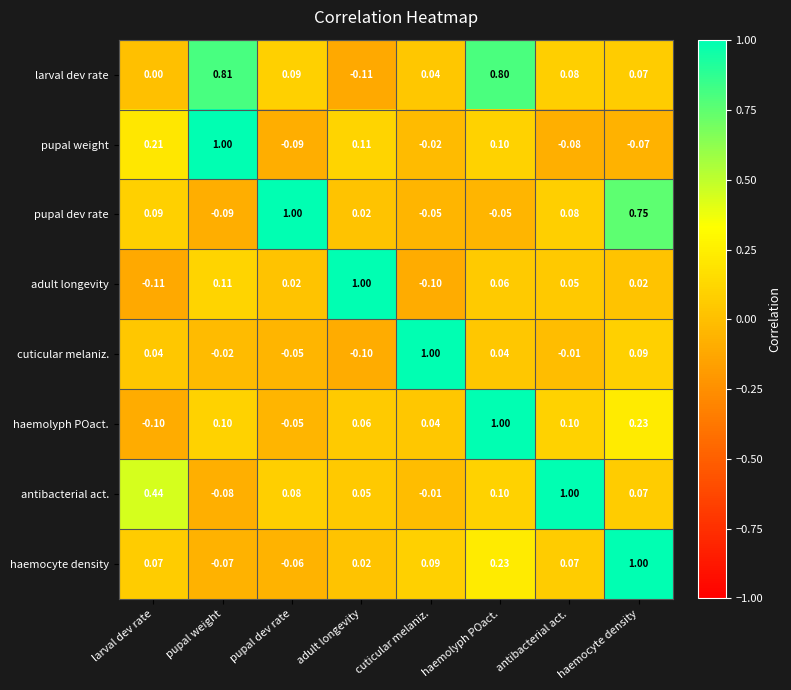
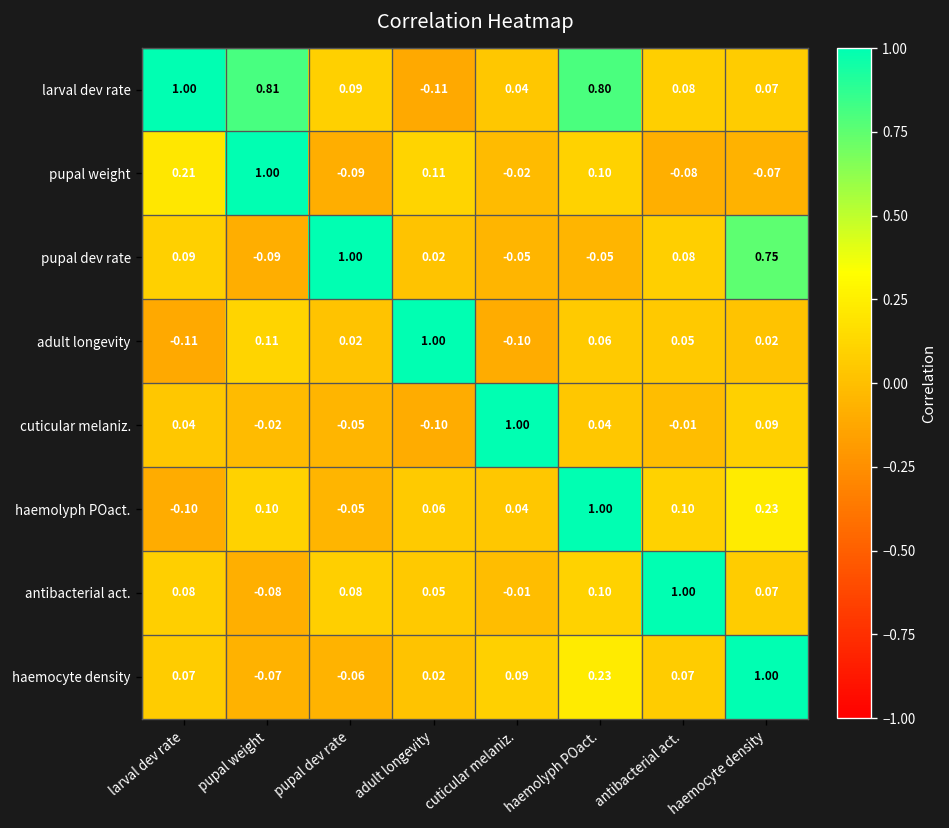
  {
    "larval dev rate": {
-     "larval dev rate": 0.00,
+     "larval dev rate": 1.00,
      "pupal weight": 0.81,
      "pupal dev rate": 0.09,
      "adult longevity": -0.11,
      "cuticular melaniz.": 0.04,
      "haemolyph POact.": 0.80,
      "antibacterial act.": 0.08,
      "haemocyte density": 0.07
    },
    "pupal weight": {
      "larval dev rate": 0.21,
      "pupal weight": 1.00,
      "pupal dev rate": -0.09,
      "adult longevity": 0.11,
      "cuticular melaniz.": -0.02,
      "haemolyph POact.": 0.10,
      "antibacterial act.": -0.08,
      "haemocyte density": -0.07
    },
    "pupal dev rate": {
      "larval dev rate": 0.09,
      "pupal weight": -0.09,
      "pupal dev rate": 1.00,
      "adult longevity": 0.02,
      "cuticular melaniz.": -0.05,
      "haemolyph POact.": -0.05,
      "antibacterial act.": 0.08,
      "haemocyte density": 0.75
    },
    "adult longevity": {
      "larval dev rate": -0.11,
      "pupal weight": 0.11,
      "pupal dev rate": 0.02,
      "adult longevity": 1.00,
      "cuticular melaniz.": -0.10,
      "haemolyph POact.": 0.06,
      "antibacterial act.": 0.05,
      "haemocyte density": 0.02
    },
    "cuticular melaniz.": {
      "larval dev rate": 0.04,
      "pupal weight": -0.02,
      "pupal dev rate": -0.05,
      "adult longevity": -0.10,
      "cuticular melaniz.": 1.00,
      "haemolyph POact.": 0.04,
      "antibacterial act.": -0.01,
      "haemocyte density": 0.09
    },
    "haemolyph POact.": {
      "larval dev rate": -0.10,
      "pupal weight": 0.10,
      "pupal dev rate": -0.05,
      "adult longevity": 0.06,
      "cuticular melaniz.": 0.04,
      "haemolyph POact.": 1.00,
      "antibacterial act.": 0.10,
      "haemocyte density": 0.23
    },
    "antibacterial act.": {
-     "larval dev rate": 0.44,
+     "larval dev rate": 0.08,
      "pupal weight": -0.08,
      "pupal dev rate": 0.08,
      "adult longevity": 0.05,
      "cuticular melaniz.": -0.01,
      "haemolyph POact.": 0.10,
      "antibacterial act.": 1.00,
      "haemocyte density": 0.07
    },
    "haemocyte density": {
      "larval dev rate": 0.07,
      "pupal weight": -0.07,
      "pupal dev rate": -0.06,
      "adult longevity": 0.02,
      "cuticular melaniz.": 0.09,
      "haemolyph POact.": 0.23,
      "antibacterial act.": 0.07,
      "haemocyte density": 1.00
    }
  }
